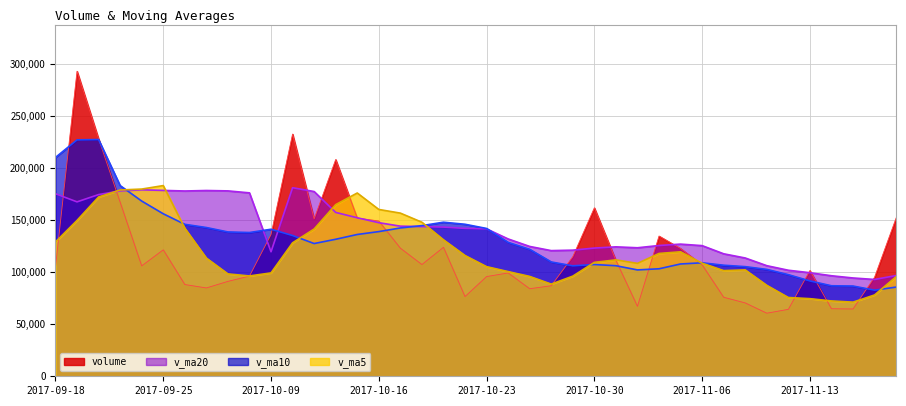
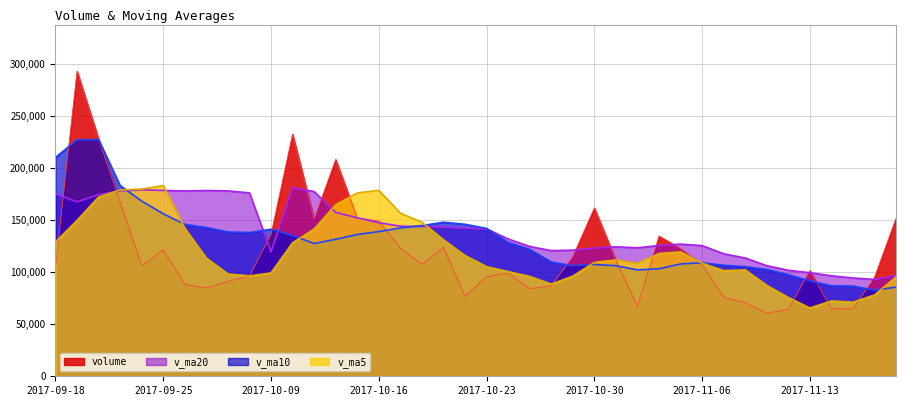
  {
    "volume": {
      "2017-09-18": "105,000",
      "2017-09-25": "122,000",
      "2017-10-09": "136,000",
      "2017-10-23": "96,000",
      "2017-10-30": "162,000"
    },
    "v_ma20": {
      "2017-09-18": "175,000",
      "2017-09-25": "179,000",
      "2017-10-09": "120,000",
      "2017-10-30": "123,000",
      "2017-11-06": "126,000"
    },
    "v_ma10": {
      "2017-09-18": "210,000",
      "2017-09-25": "156,000",
      "2017-10-09": "141,000",
      "2017-10-16": "139,000",
      "2017-11-13": "92,000"
    },
    "v_ma5": {
      "2017-09-18": "129,000",
      "2017-09-25": "183,000",
      "2017-10-09": "99,000",
-     "2017-10-16": "160,000",
+     "2017-10-16": "179,000",
      "2017-10-23": "105,000",
-     "2017-11-13": "75,000"
+     "2017-11-13": "66,000"
    }
  }
